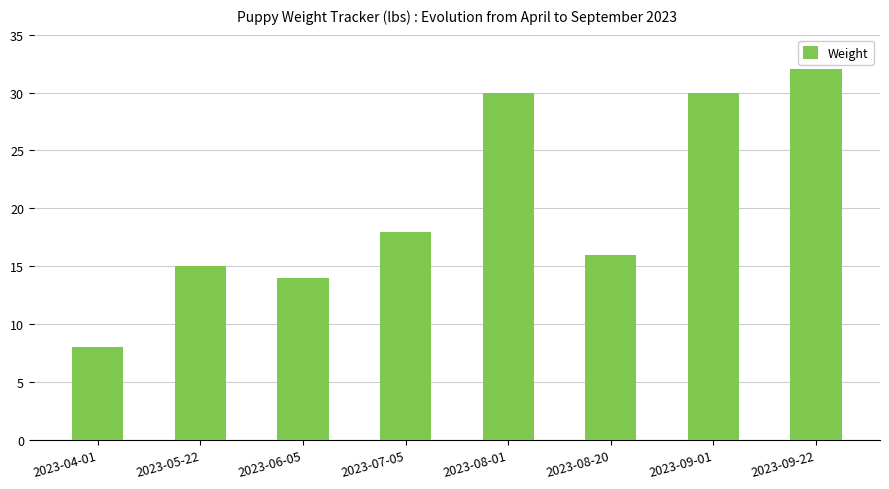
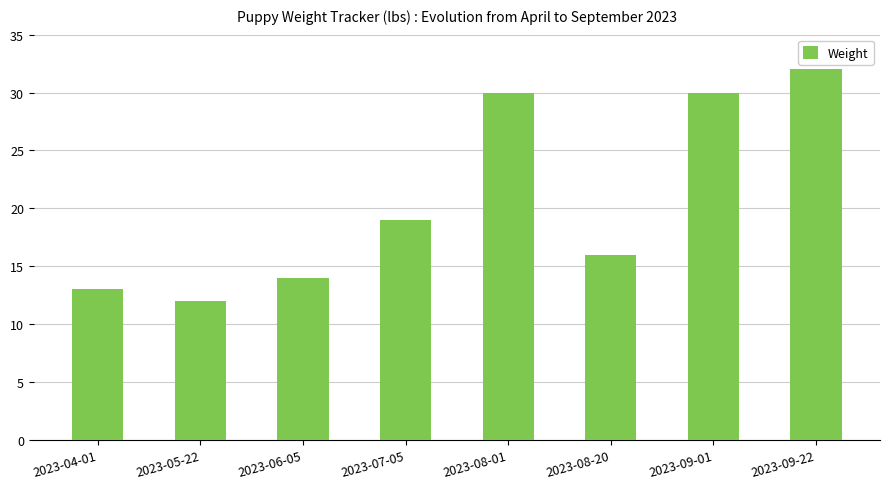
  {
-   "2023-04-01": 8,
-   "2023-05-22": 15,
+   "2023-04-01": 13,
+   "2023-05-22": 12,
    "2023-06-05": 14,
-   "2023-07-05": 18,
+   "2023-07-05": 19,
    "2023-08-01": 30,
    "2023-08-20": 16,
    "2023-09-01": 30,
    "2023-09-22": 32
  }
